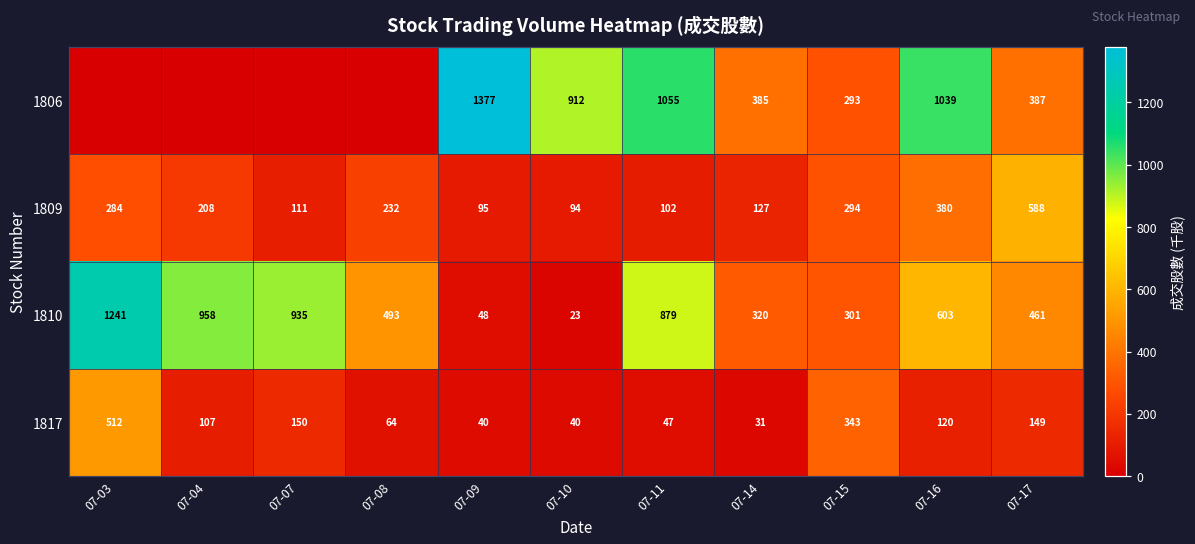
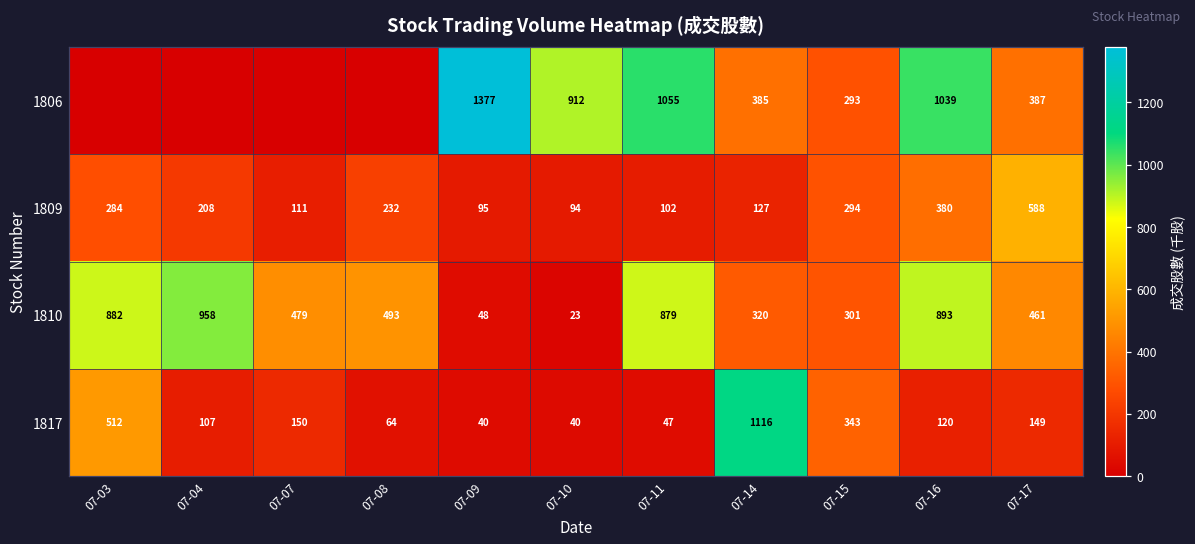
  {
    "1806": {
      "07-09": 1377,
      "07-10": 912,
      "07-11": 1055,
      "07-14": 385,
      "07-15": 293,
      "07-16": 1039,
      "07-17": 387
    },
    "1809": {
      "07-03": 284,
      "07-04": 208,
      "07-07": 111,
      "07-08": 232,
      "07-09": 95,
      "07-10": 94,
      "07-11": 102,
      "07-14": 127,
      "07-15": 294,
      "07-16": 380,
      "07-17": 588
    },
    "1810": {
-     "07-03": 1241,
+     "07-03": 882,
      "07-04": 958,
-     "07-07": 935,
+     "07-07": 479,
      "07-08": 493,
      "07-09": 48,
      "07-10": 23,
      "07-11": 879,
      "07-14": 320,
      "07-15": 301,
-     "07-16": 603,
+     "07-16": 893,
      "07-17": 461
    },
    "1817": {
      "07-03": 512,
      "07-04": 107,
      "07-07": 150,
      "07-08": 64,
      "07-09": 40,
      "07-10": 40,
      "07-11": 47,
-     "07-14": 31,
+     "07-14": 1116,
      "07-15": 343,
      "07-16": 120,
      "07-17": 149
    }
  }
